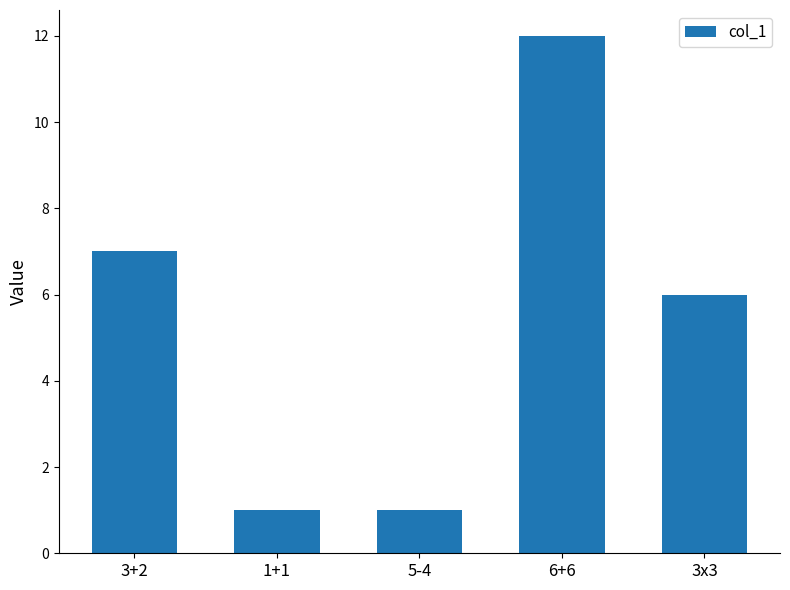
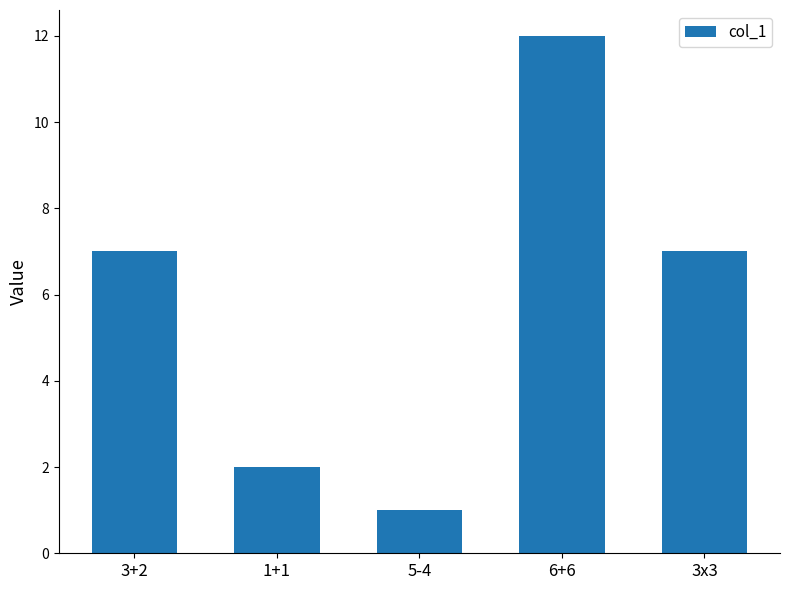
  {
    "3+2": 7,
-   "1+1": 1,
+   "1+1": 2,
    "5-4": 1,
    "6+6": 12,
-   "3x3": 6
+   "3x3": 7
  }
